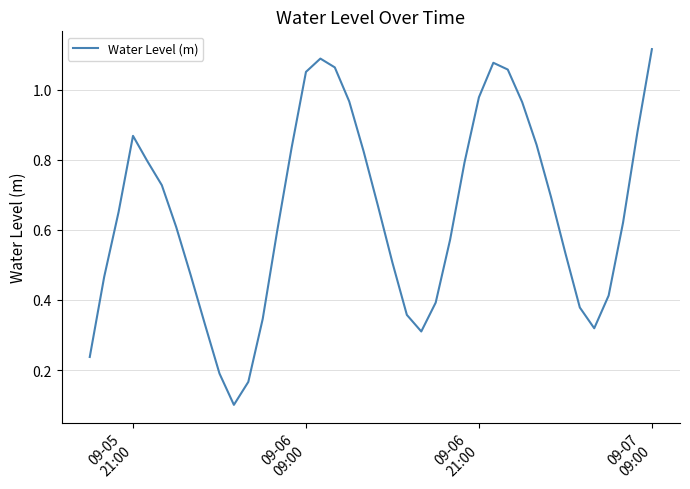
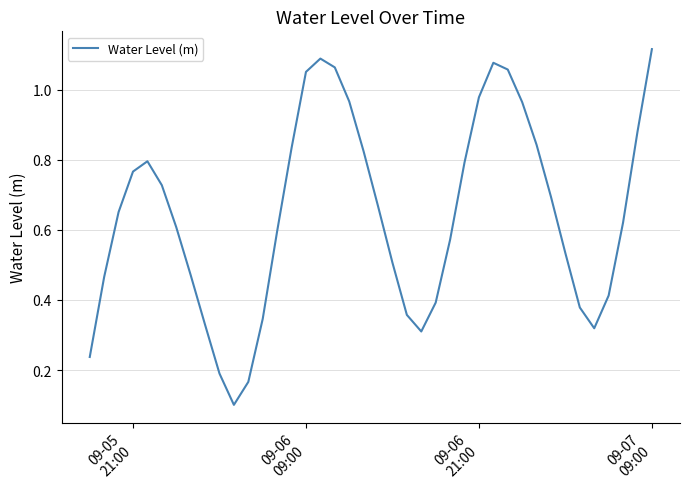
  {
-   "09-05 21:00": 0.87,
+   "09-05 21:00": 0.77,
    "09-06 09:00": 1.05,
    "09-06 21:00": 0.98,
    "09-07 09:00": 1.12
  }
